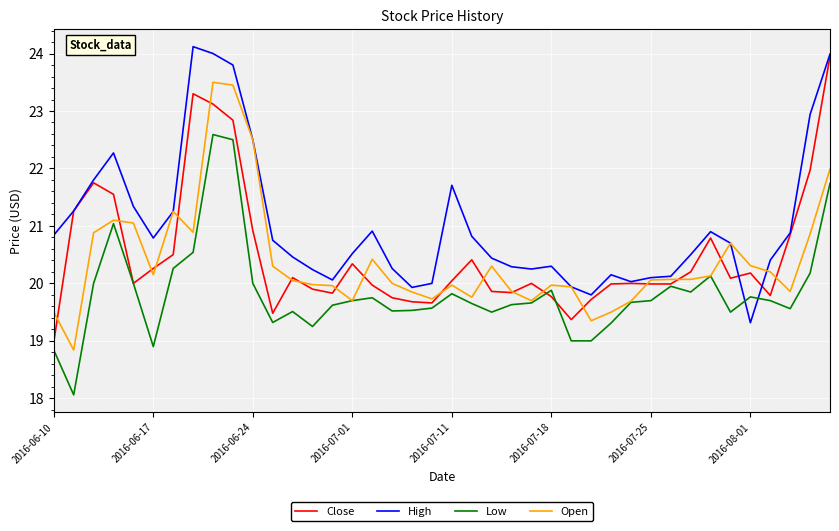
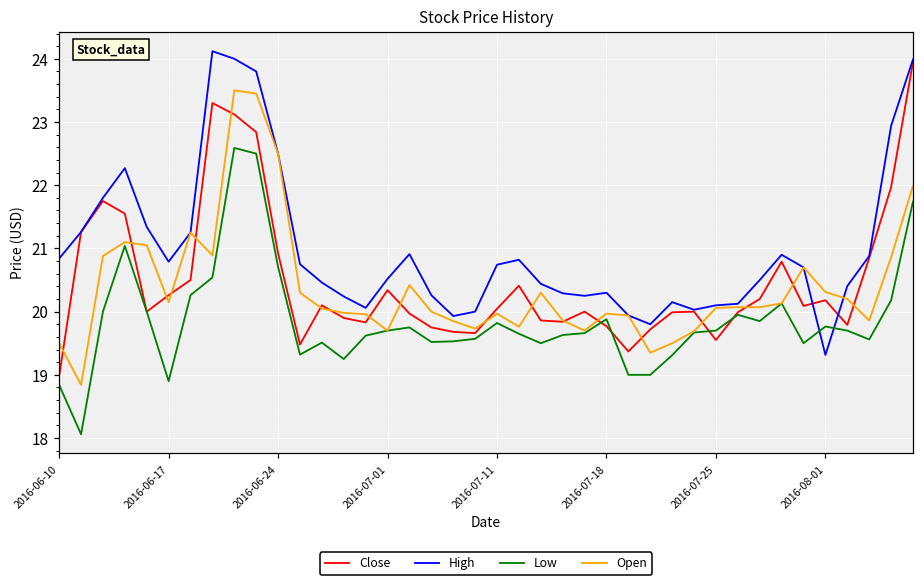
  {
    "Close": {
      "2016-06-10": 19.0,
      "2016-06-17": 20.3,
      "2016-06-24": 20.9,
      "2016-07-01": 20.3,
      "2016-07-11": 20.0,
      "2016-07-18": 19.8,
-     "2016-07-25": 20.0,
+     "2016-07-25": 19.6,
      "2016-08-01": 20.2
    },
    "High": {
      "2016-06-10": 20.8,
      "2016-06-17": 20.8,
      "2016-07-01": 20.5,
-     "2016-07-11": 21.7,
+     "2016-07-11": 20.7,
      "2016-07-18": 20.3,
      "2016-08-01": 19.3
    },
    "Low": {
      "2016-06-10": 18.8,
      "2016-06-17": 18.9,
-     "2016-06-24": 20.0,
+     "2016-06-24": 20.7,
      "2016-07-11": 19.8,
      "2016-07-18": 19.9,
      "2016-07-25": 19.7,
      "2016-08-01": 19.8
    },
    "Open": {
      "2016-06-10": 19.5,
      "2016-06-17": 20.2,
      "2016-07-11": 20.0,
      "2016-07-18": 20.0,
      "2016-08-01": 20.3
    }
  }
